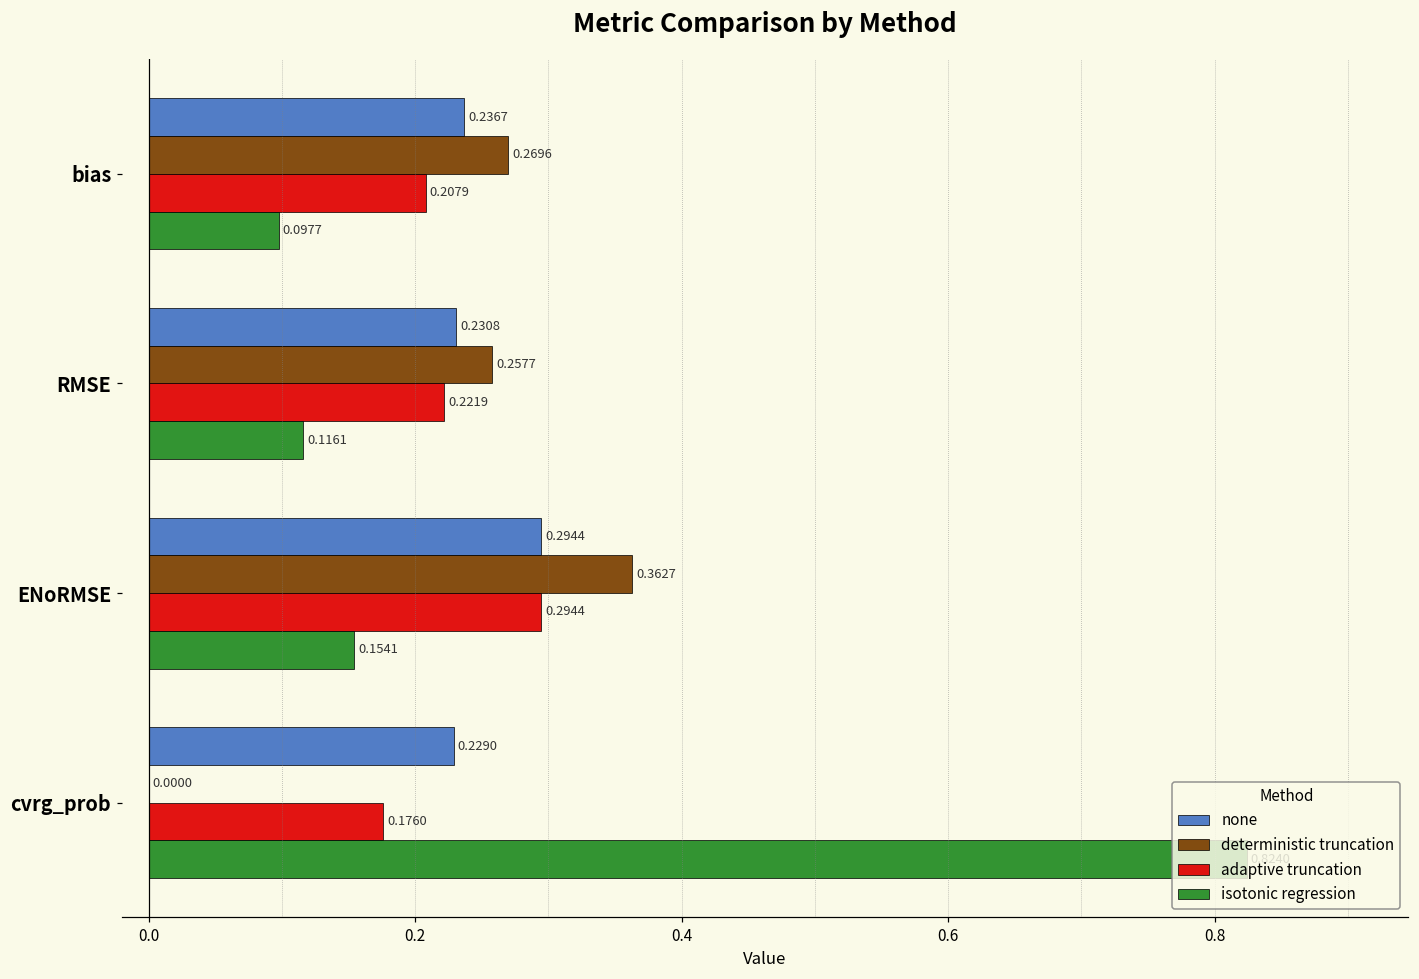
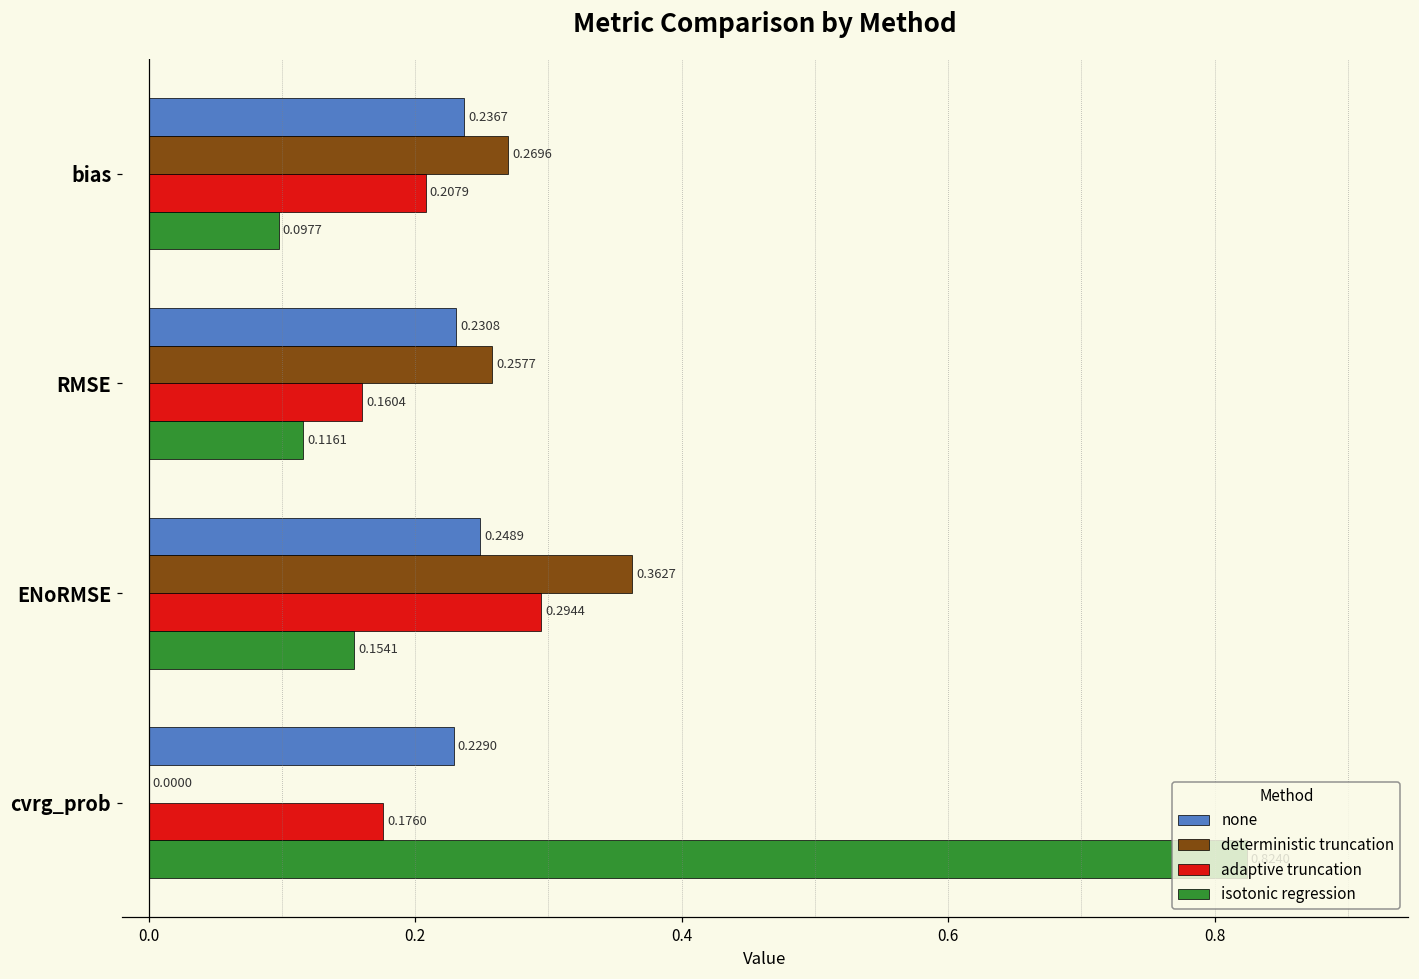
  {
    "none": {
      "bias": 0.2367,
      "RMSE": 0.2308,
-     "ENoRMSE": 0.2944,
+     "ENoRMSE": 0.2489,
      "cvrg_prob": 0.2290
    },
    "deterministic truncation": {
      "bias": 0.2696,
      "RMSE": 0.2577,
      "ENoRMSE": 0.3627,
      "cvrg_prob": 0.0000
    },
    "adaptive truncation": {
      "bias": 0.2079,
-     "RMSE": 0.2219,
+     "RMSE": 0.1604,
      "ENoRMSE": 0.2944,
      "cvrg_prob": 0.1760
    },
    "isotonic regression": {
      "bias": 0.0977,
      "RMSE": 0.1161,
      "ENoRMSE": 0.1541
    }
  }
